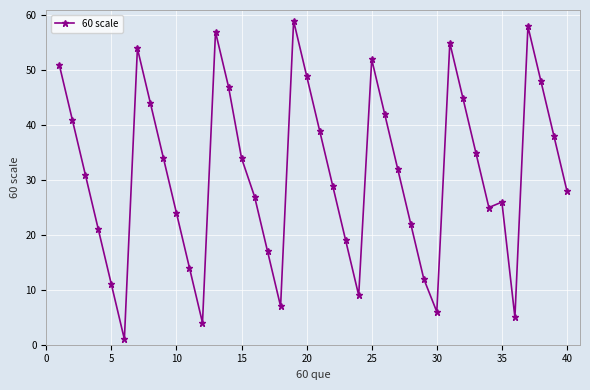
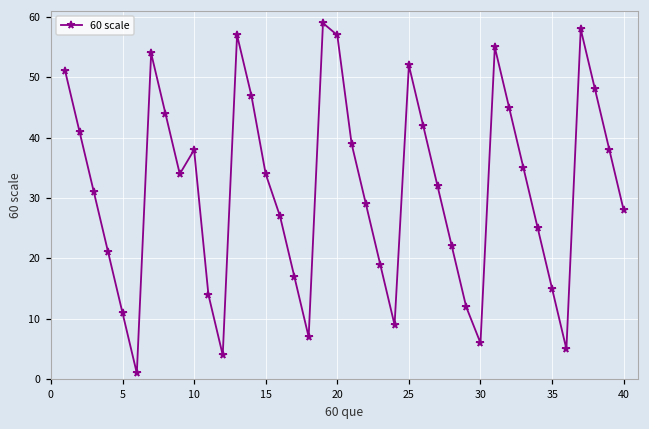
  {
    "5": 11,
-   "10": 24,
+   "10": 38,
    "15": 34,
-   "20": 49,
+   "20": 57,
    "25": 52,
    "30": 6,
-   "35": 26,
+   "35": 15,
    "40": 28
  }
